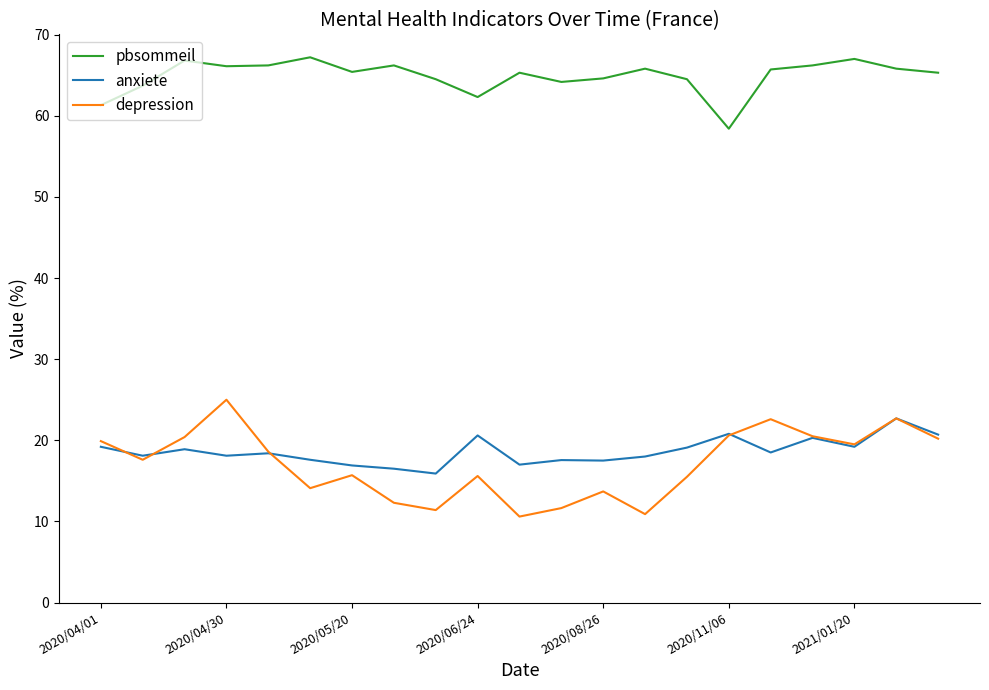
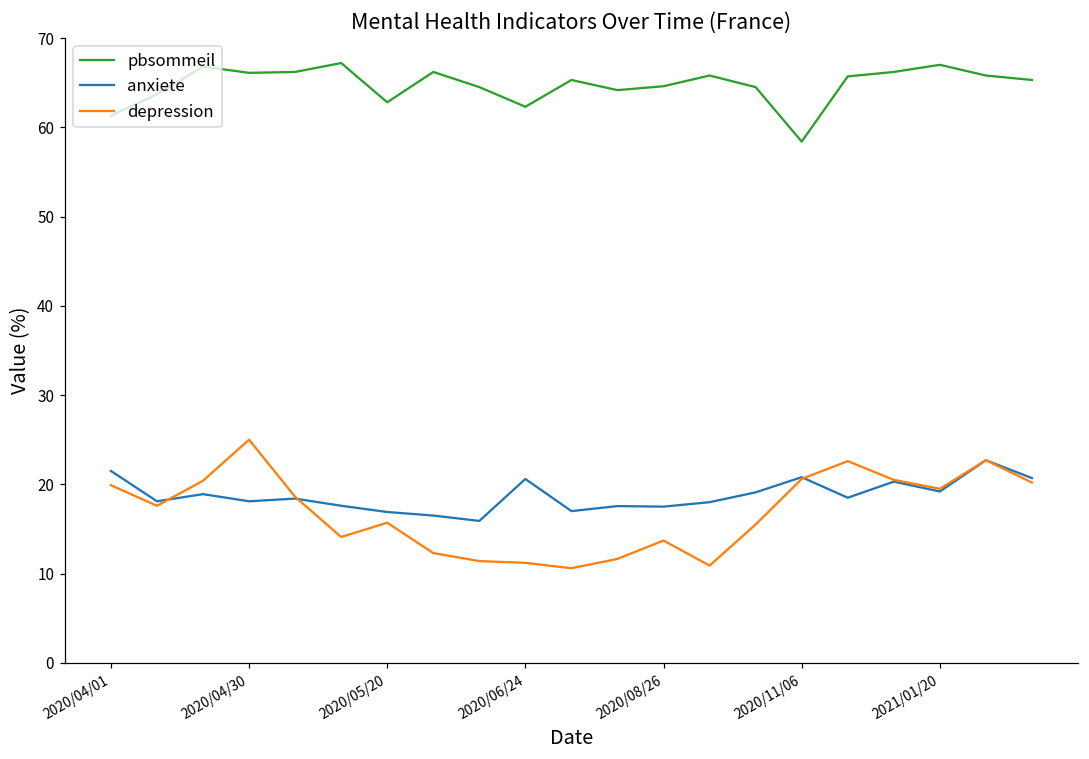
  {
    "pbsommeil": {
      "2020/04/30": 66,
-     "2020/05/20": 65,
+     "2020/05/20": 63,
      "2020/06/24": 62,
      "2020/08/26": 65,
      "2020/11/06": 58,
      "2021/01/20": 67
    },
    "anxiete": {
-     "2020/04/01": 19,
+     "2020/04/01": 22,
      "2020/04/30": 18,
      "2020/05/20": 17,
      "2020/06/24": 21,
      "2020/08/26": 18
    },
    "depression": {
      "2020/04/01": 20,
      "2020/04/30": 25,
      "2020/05/20": 16,
-     "2020/06/24": 16,
+     "2020/06/24": 11,
      "2020/08/26": 14
    }
  }
